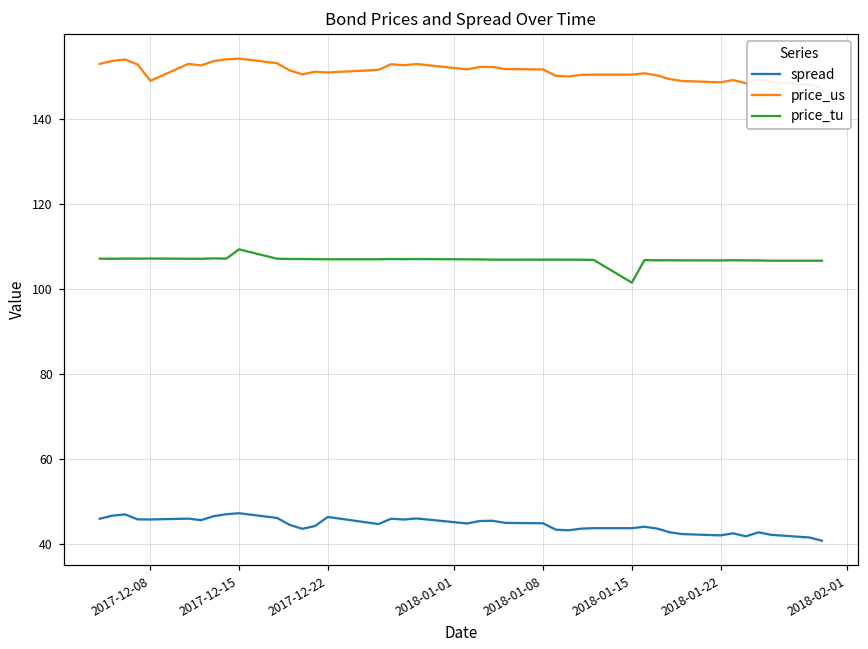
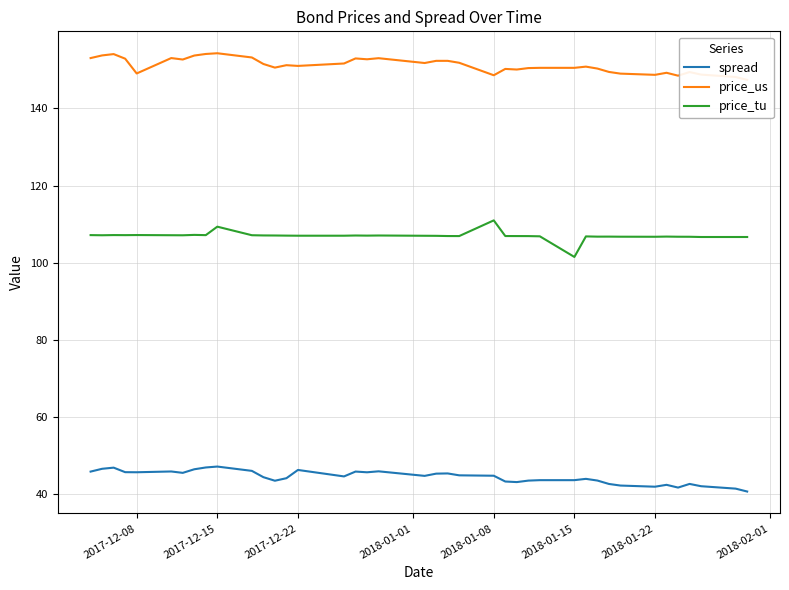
  {
    "spread": {
      "2017-12-08": 46,
      "2017-12-15": 47,
      "2017-12-22": 46,
      "2018-01-08": 45,
      "2018-01-15": 44,
      "2018-01-22": 42
    },
    "price_us": {
      "2017-12-08": 149,
      "2017-12-15": 154,
      "2017-12-22": 151,
-     "2018-01-08": 152,
+     "2018-01-08": 149,
      "2018-01-15": 151,
      "2018-01-22": 149
    },
    "price_tu": {
      "2017-12-08": 107,
      "2017-12-15": 109,
      "2017-12-22": 107,
-     "2018-01-08": 107,
+     "2018-01-08": 111,
      "2018-01-15": 101,
      "2018-01-22": 107
    }
  }
